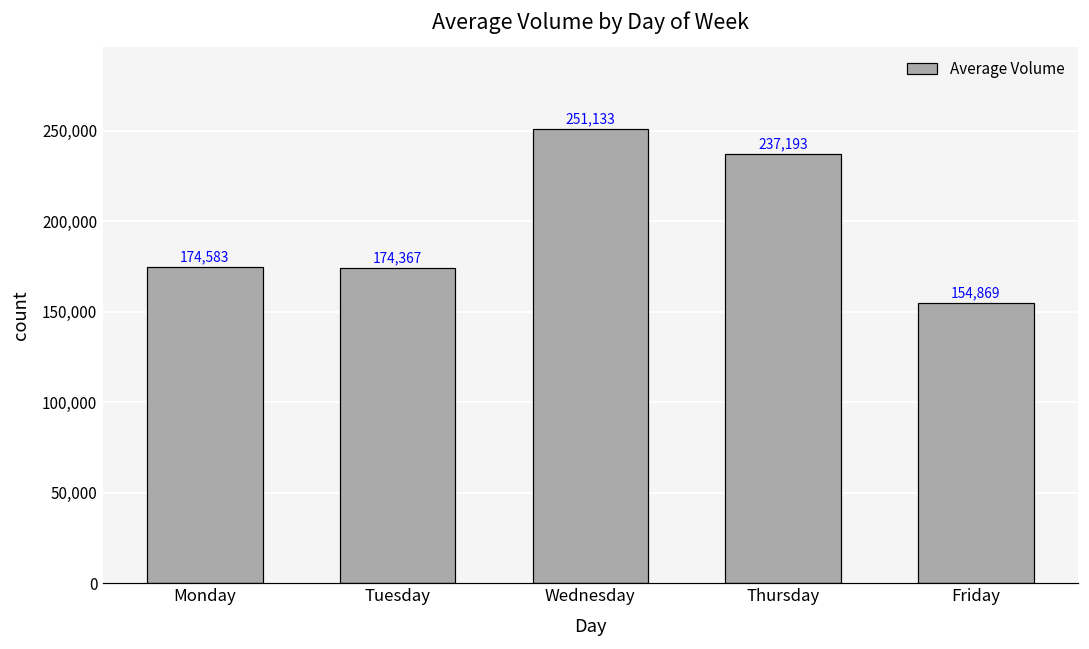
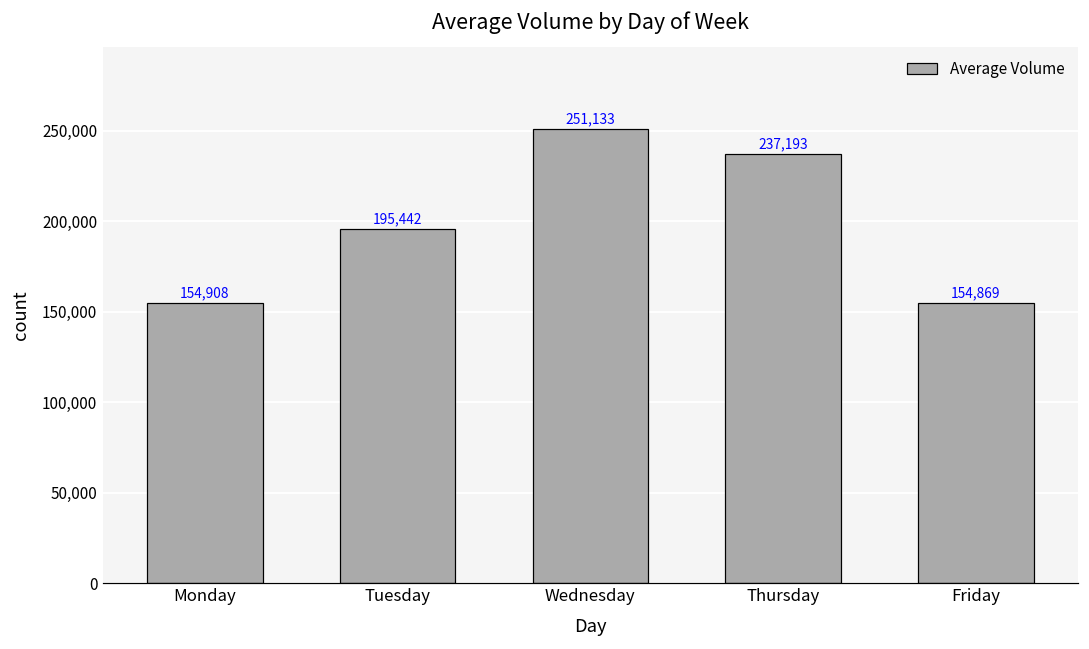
  {
-   "Monday": "174,583",
-   "Tuesday": "174,367",
+   "Monday": "154,908",
+   "Tuesday": "195,442",
    "Wednesday": "251,133",
    "Thursday": "237,193",
    "Friday": "154,869"
  }
